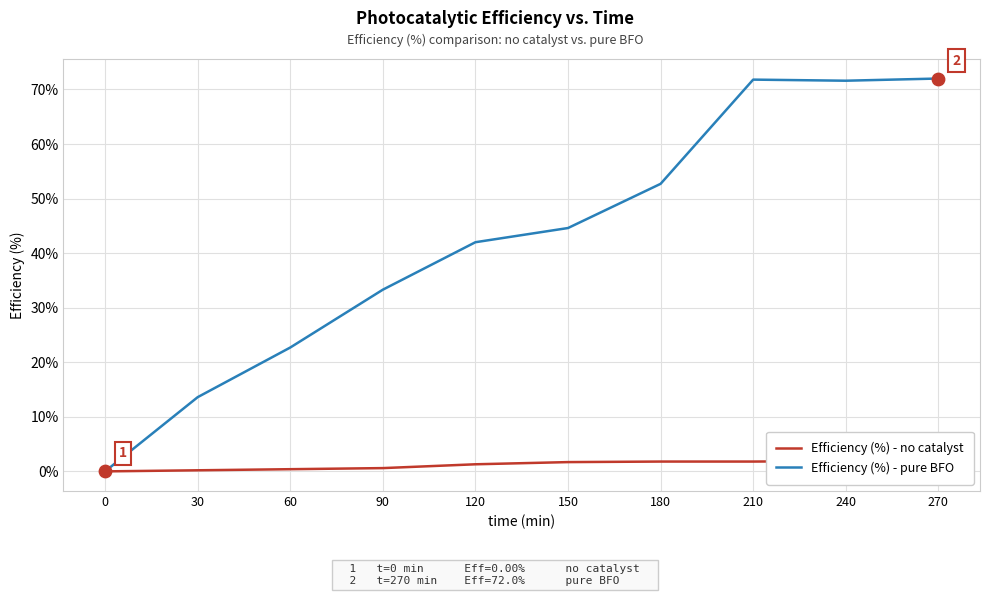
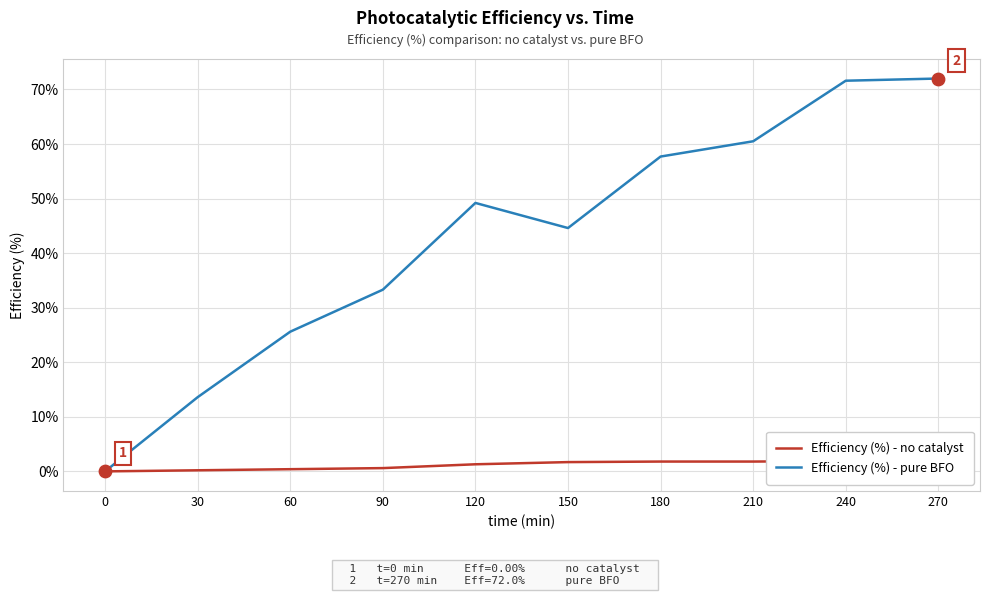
  {
    "Efficiency (%) - pure BFO": {
      "30": "14%",
-     "60": "23%",
+     "60": "26%",
      "90": "33%",
-     "120": "42%",
+     "120": "49%",
      "150": "45%",
-     "180": "53%",
-     "210": "72%",
+     "180": "58%",
+     "210": "61%",
      "240": "72%"
    }
  }
